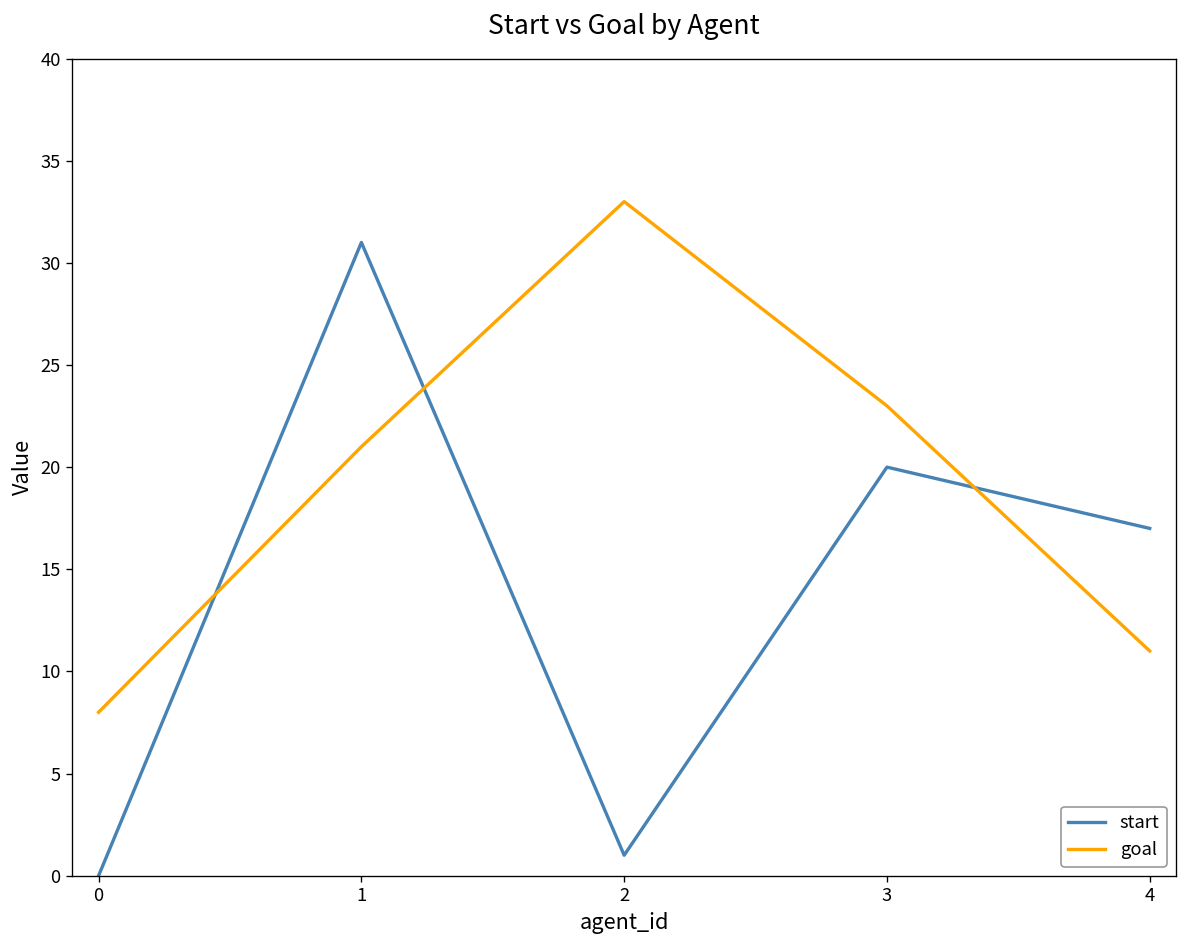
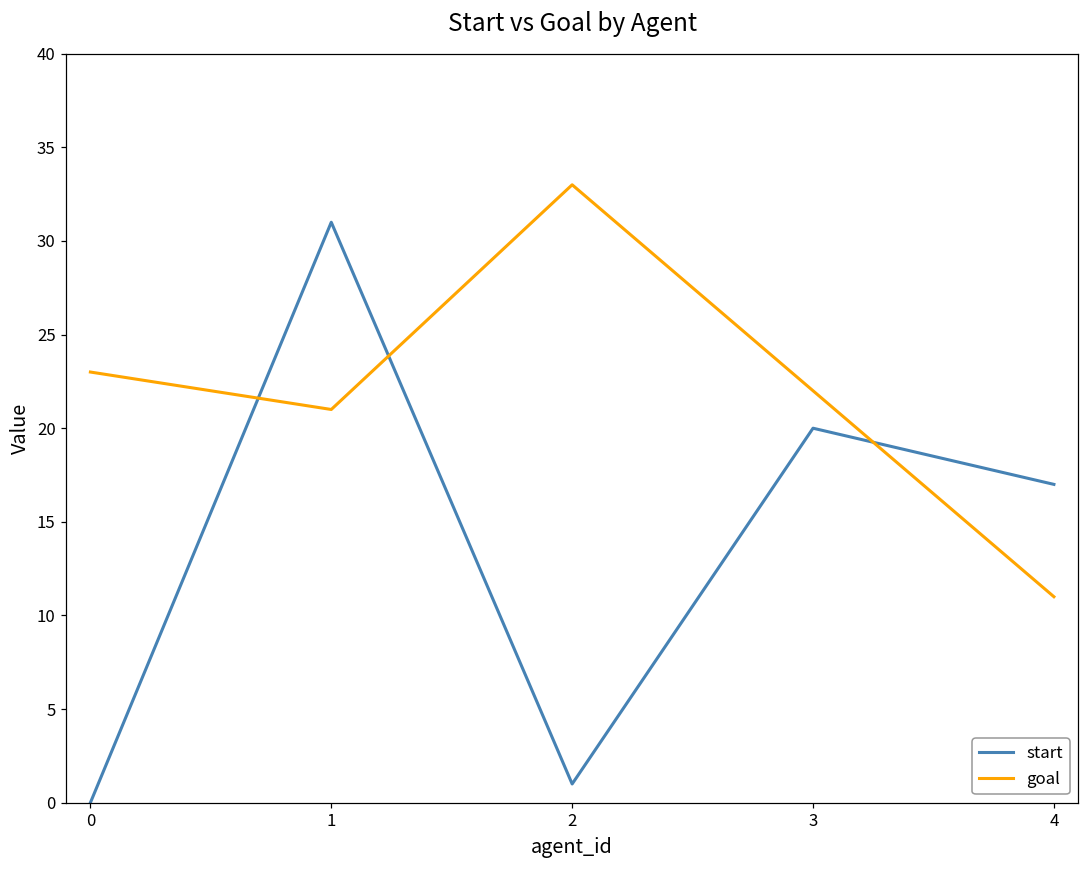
  {
    "start": {
      "0": 0,
      "1": 31,
      "2": 1,
      "3": 20,
      "4": 17
    },
    "goal": {
-     "0": 8,
+     "0": 23,
      "1": 21,
      "2": 33,
-     "3": 23,
+     "3": 22,
      "4": 11
    }
  }
